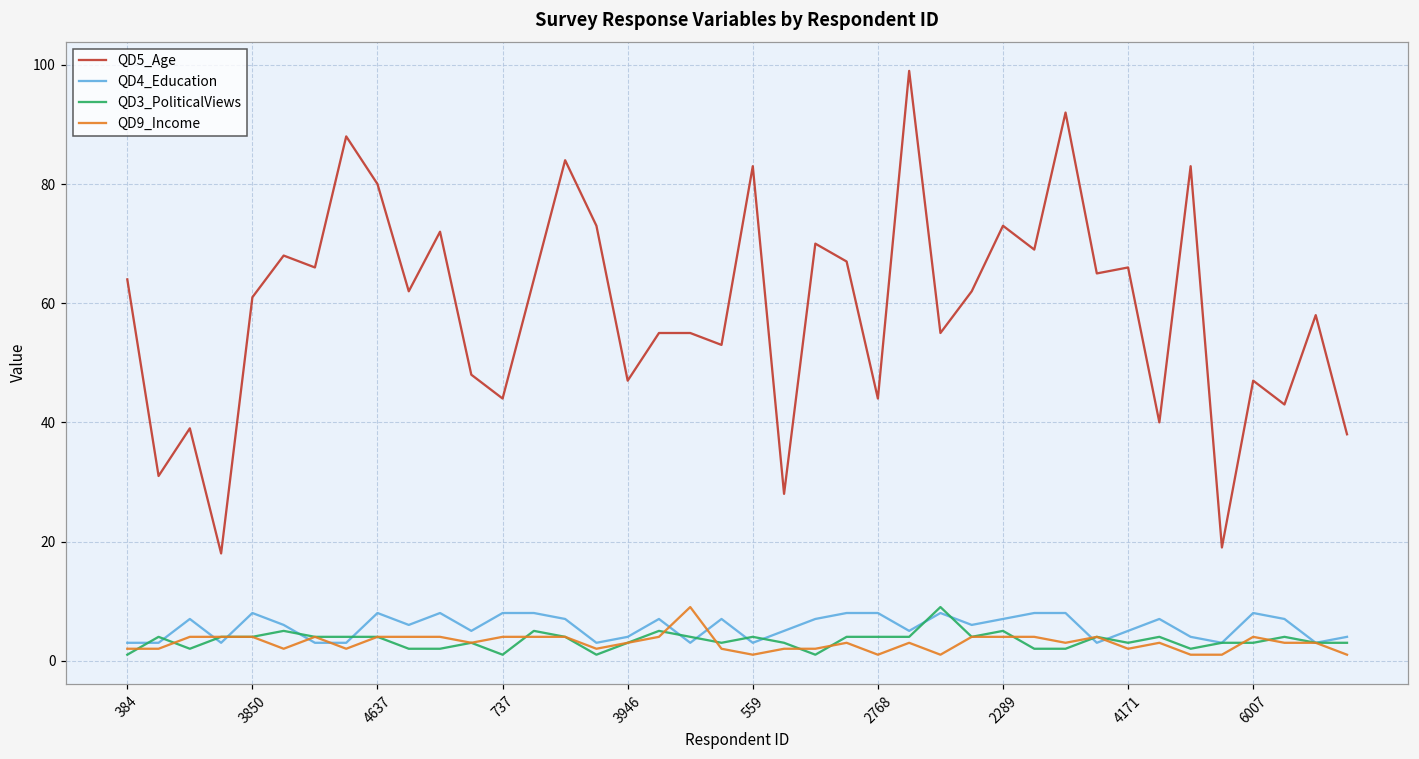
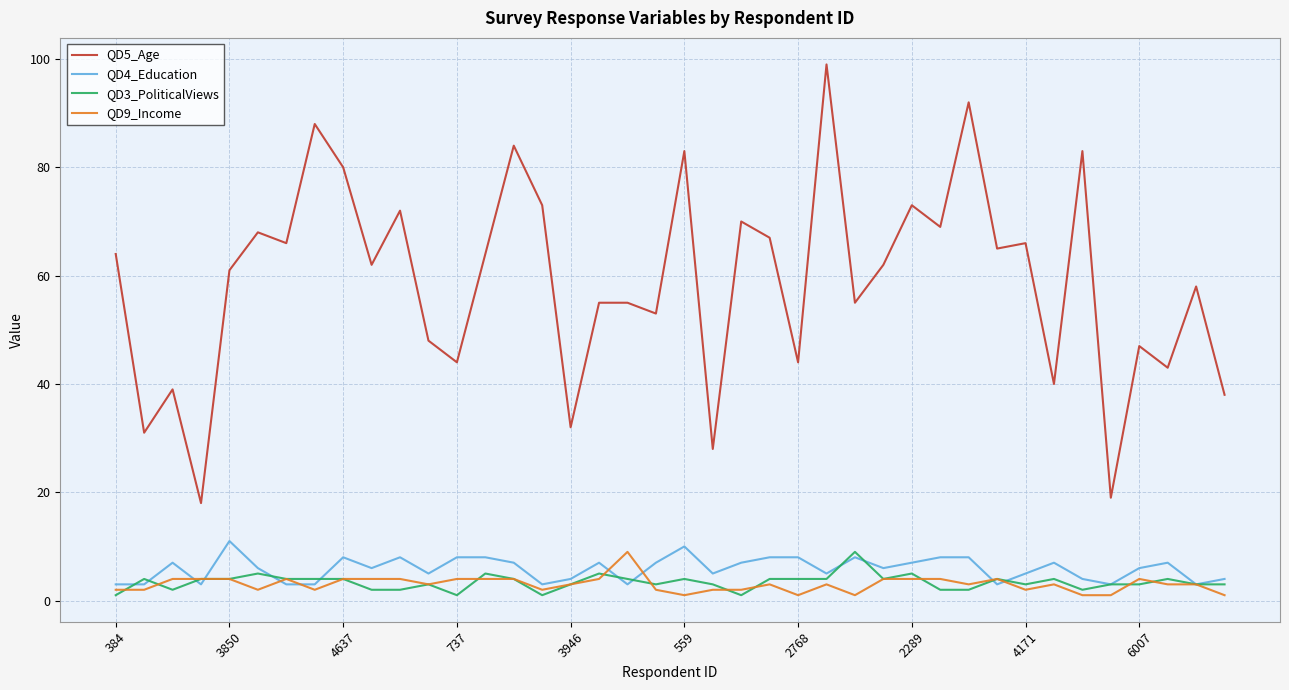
  {
    "QD5_Age": {
      "384": 64,
      "3850": 61,
      "4637": 80,
      "737": 44,
-     "3946": 47,
+     "3946": 32,
      "559": 83,
      "2768": 44,
      "2289": 73,
      "4171": 66,
      "6007": 47
    },
    "QD4_Education": {
      "384": 3,
-     "3850": 8,
+     "3850": 11,
      "4637": 8,
      "737": 8,
      "3946": 4,
-     "559": 3,
+     "559": 10,
      "2768": 8,
      "2289": 7,
      "4171": 5,
-     "6007": 8
+     "6007": 6
    },
    "QD3_PoliticalViews": {
      "384": 1,
      "737": 1,
      "559": 4,
      "2768": 4,
      "2289": 5,
      "4171": 3,
      "6007": 3
    },
    "QD9_Income": {
      "384": 2,
      "737": 4,
      "559": 1,
      "2768": 1,
      "2289": 4,
      "4171": 2,
      "6007": 4
    }
  }
